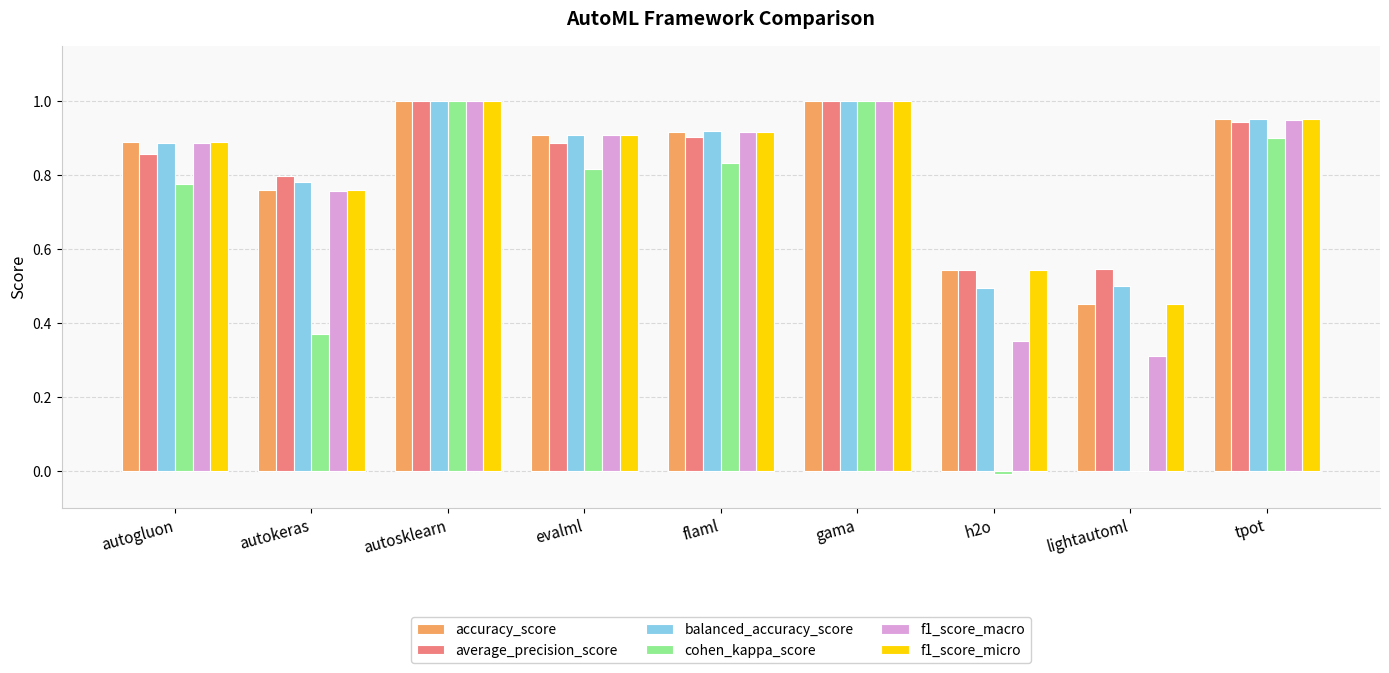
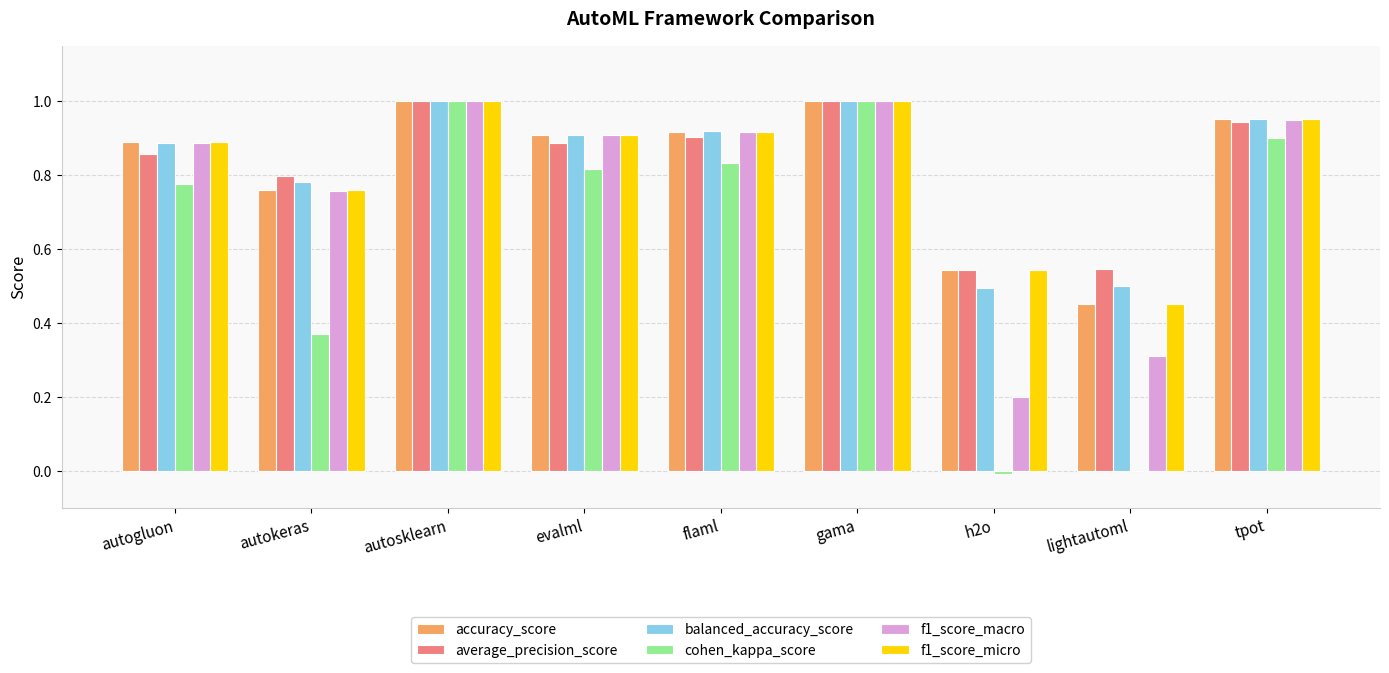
  {
    "balanced_accuracy_score": {
      "autogluon": 0.89,
      "autokeras": 0.78,
      "autosklearn": 1.00,
      "evalml": 0.91,
      "flaml": 0.92,
      "gama": 1.00,
      "h2o": 0.50,
      "lightautoml": 0.50,
      "tpot": 0.95
    },
    "cohen_kappa_score": {
      "autogluon": 0.78,
      "autokeras": 0.37,
      "autosklearn": 1.00,
      "evalml": 0.82,
      "flaml": 0.83,
      "gama": 1.00,
      "h2o": -0.01,
      "lightautoml": 0.00,
      "tpot": 0.90
    },
    "f1_score_macro": {
      "autogluon": 0.89,
      "autokeras": 0.76,
      "autosklearn": 1.00,
      "evalml": 0.91,
      "flaml": 0.92,
      "gama": 1.00,
-     "h2o": 0.35,
+     "h2o": 0.20,
      "lightautoml": 0.31,
      "tpot": 0.95
    },
    "f1_score_micro": {
      "autogluon": 0.89,
      "autokeras": 0.76,
      "autosklearn": 1.00,
      "evalml": 0.91,
      "flaml": 0.92,
      "gama": 1.00,
      "h2o": 0.54,
      "lightautoml": 0.45,
      "tpot": 0.95
    }
  }
